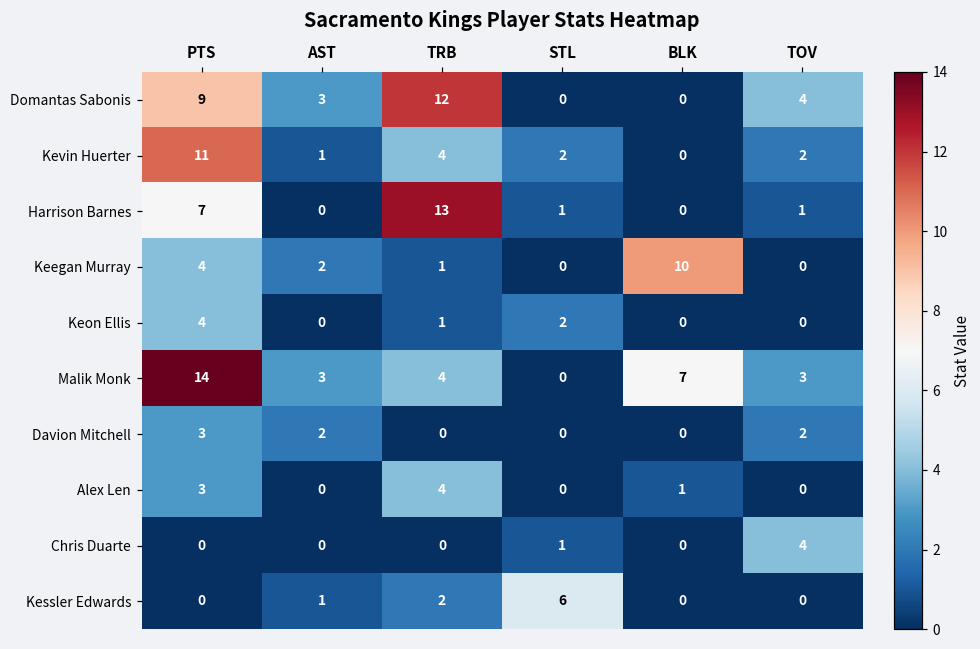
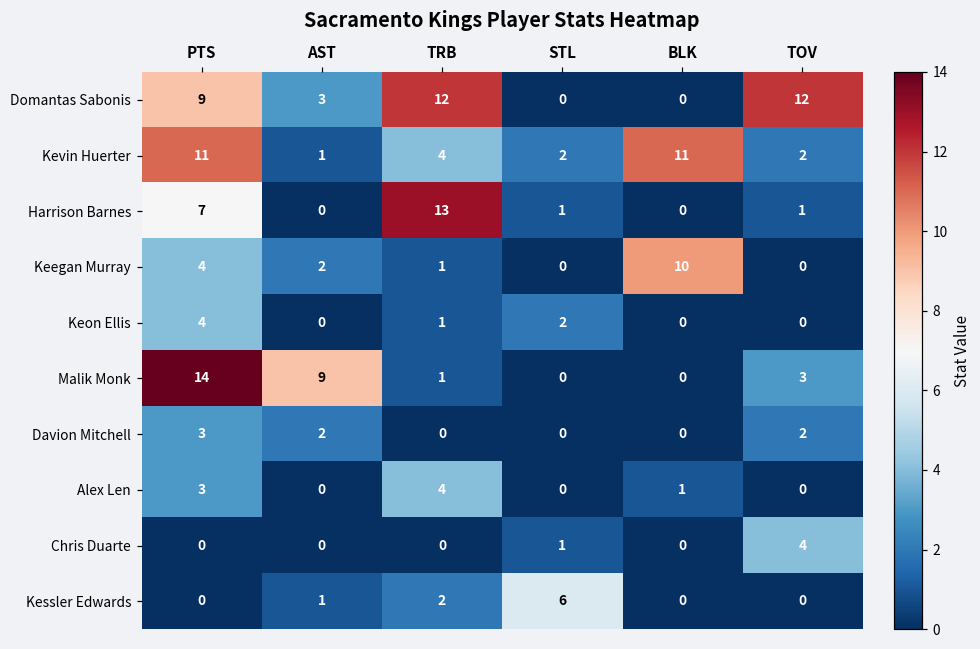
  {
    "Domantas Sabonis": {
      "PTS": 9,
      "AST": 3,
      "TRB": 12,
      "STL": 0,
      "BLK": 0,
-     "TOV": 4
+     "TOV": 12
    },
    "Kevin Huerter": {
      "PTS": 11,
      "AST": 1,
      "TRB": 4,
      "STL": 2,
-     "BLK": 0,
+     "BLK": 11,
      "TOV": 2
    },
    "Harrison Barnes": {
      "PTS": 7,
      "AST": 0,
      "TRB": 13,
      "STL": 1,
      "BLK": 0,
      "TOV": 1
    },
    "Keegan Murray": {
      "PTS": 4,
      "AST": 2,
      "TRB": 1,
      "STL": 0,
      "BLK": 10,
      "TOV": 0
    },
    "Keon Ellis": {
      "PTS": 4,
      "AST": 0,
      "TRB": 1,
      "STL": 2,
      "BLK": 0,
      "TOV": 0
    },
    "Malik Monk": {
      "PTS": 14,
-     "AST": 3,
-     "TRB": 4,
+     "AST": 9,
+     "TRB": 1,
      "STL": 0,
-     "BLK": 7,
+     "BLK": 0,
      "TOV": 3
    },
    "Davion Mitchell": {
      "PTS": 3,
      "AST": 2,
      "TRB": 0,
      "STL": 0,
      "BLK": 0,
      "TOV": 2
    },
    "Alex Len": {
      "PTS": 3,
      "AST": 0,
      "TRB": 4,
      "STL": 0,
      "BLK": 1,
      "TOV": 0
    },
    "Chris Duarte": {
      "PTS": 0,
      "AST": 0,
      "TRB": 0,
      "STL": 1,
      "BLK": 0,
      "TOV": 4
    },
    "Kessler Edwards": {
      "PTS": 0,
      "AST": 1,
      "TRB": 2,
      "STL": 6,
      "BLK": 0,
      "TOV": 0
    }
  }
